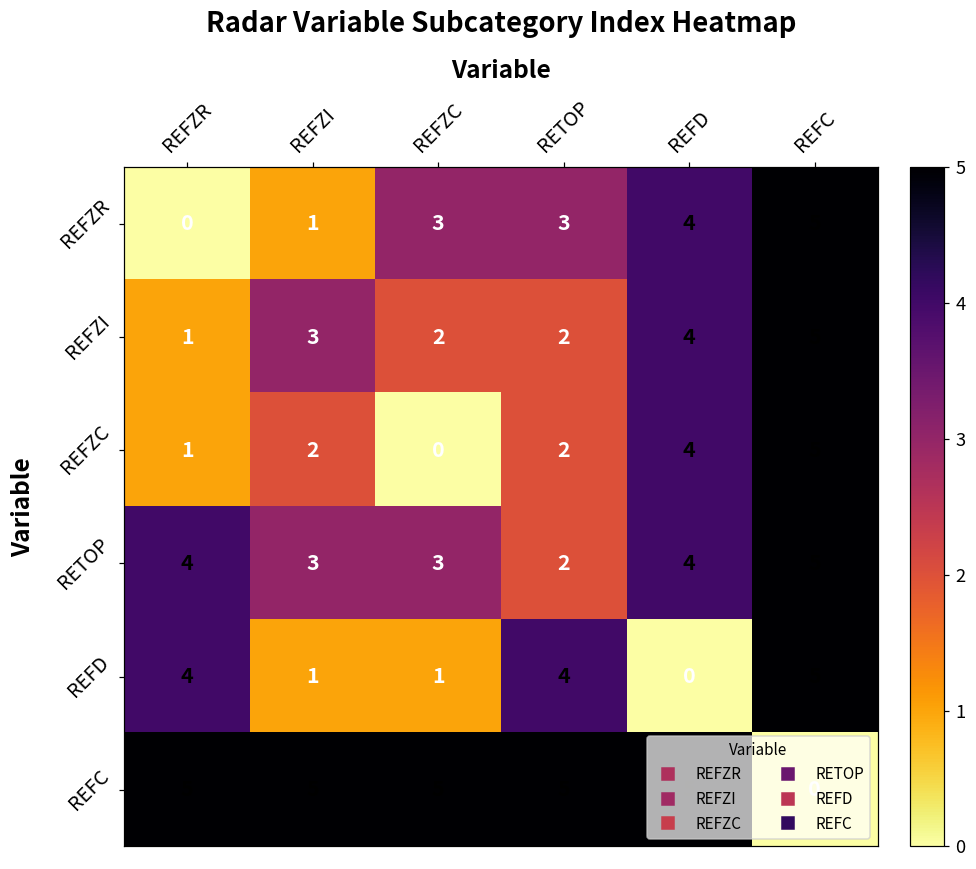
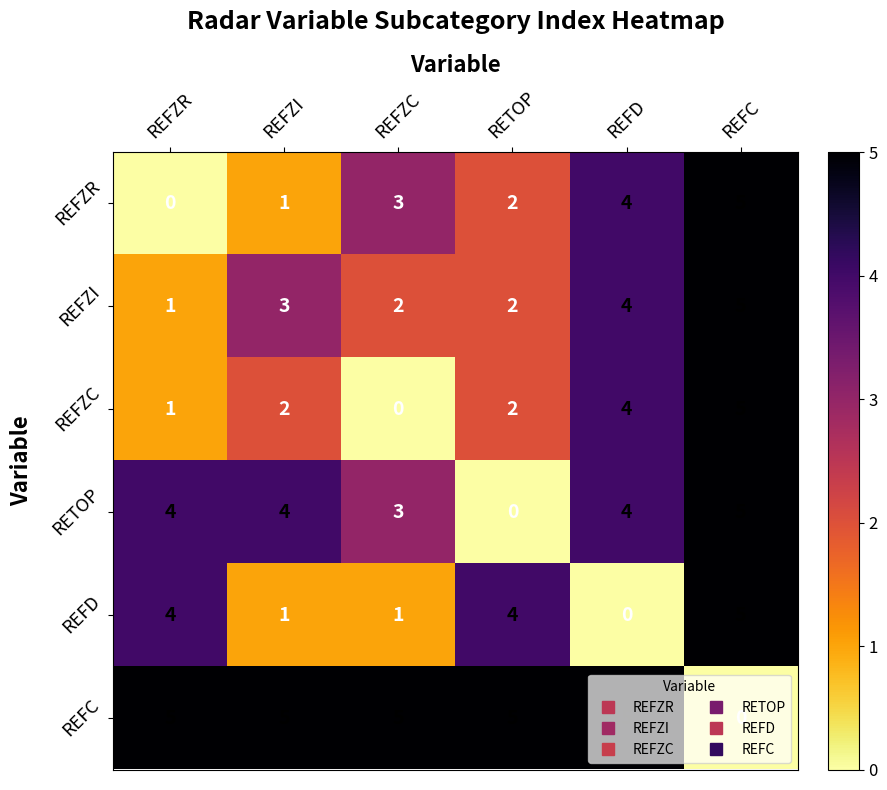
  {
    "REFZR": {
      "REFZR": 0,
      "REFZI": 1,
      "REFZC": 3,
-     "RETOP": 3,
+     "RETOP": 2,
      "REFD": 4
    },
    "REFZI": {
      "REFZR": 1,
      "REFZI": 3,
      "REFZC": 2,
      "RETOP": 2,
      "REFD": 4
    },
    "REFZC": {
      "REFZR": 1,
      "REFZI": 2,
      "REFZC": 0,
      "RETOP": 2,
      "REFD": 4
    },
    "RETOP": {
      "REFZR": 4,
-     "REFZI": 3,
+     "REFZI": 4,
      "REFZC": 3,
-     "RETOP": 2,
+     "RETOP": 0,
      "REFD": 4
    },
    "REFD": {
      "REFZR": 4,
      "REFZI": 1,
      "REFZC": 1,
      "RETOP": 4,
      "REFD": 0
    }
  }
